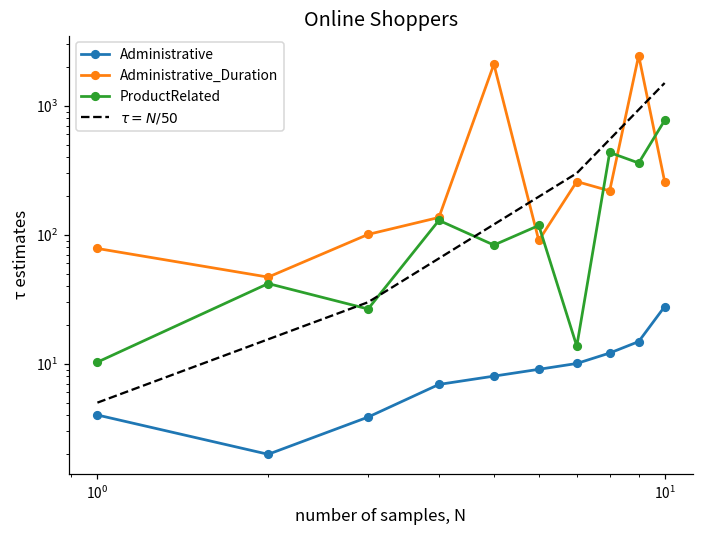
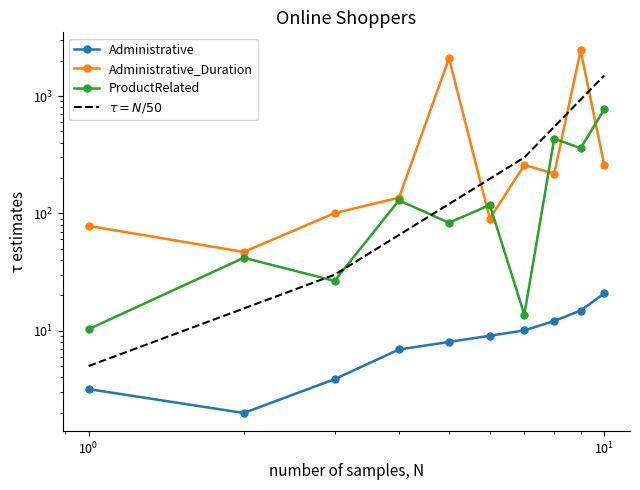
  {
    "Administrative": {
-     "10^0": 4.0,
-     "10^1": 28
+     "10^0": 3.2,
+     "10^1": 21
    },
    "Administrative_Duration": {
      "10^0": 80,
      "10^1": 260
    },
    "ProductRelated": {
      "10^0": 10,
      "10^1": 800
    }
  }
